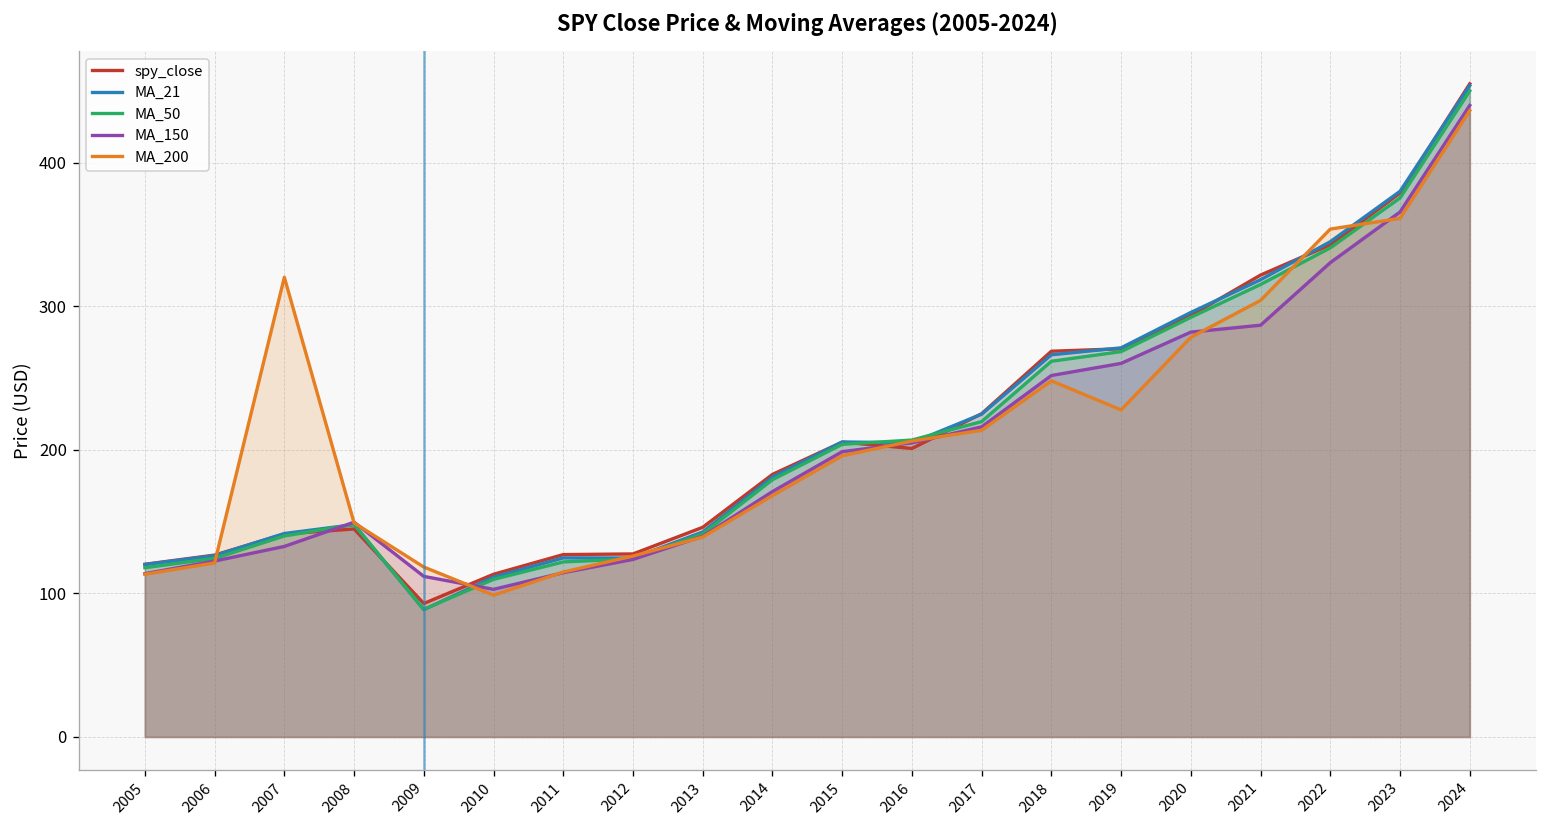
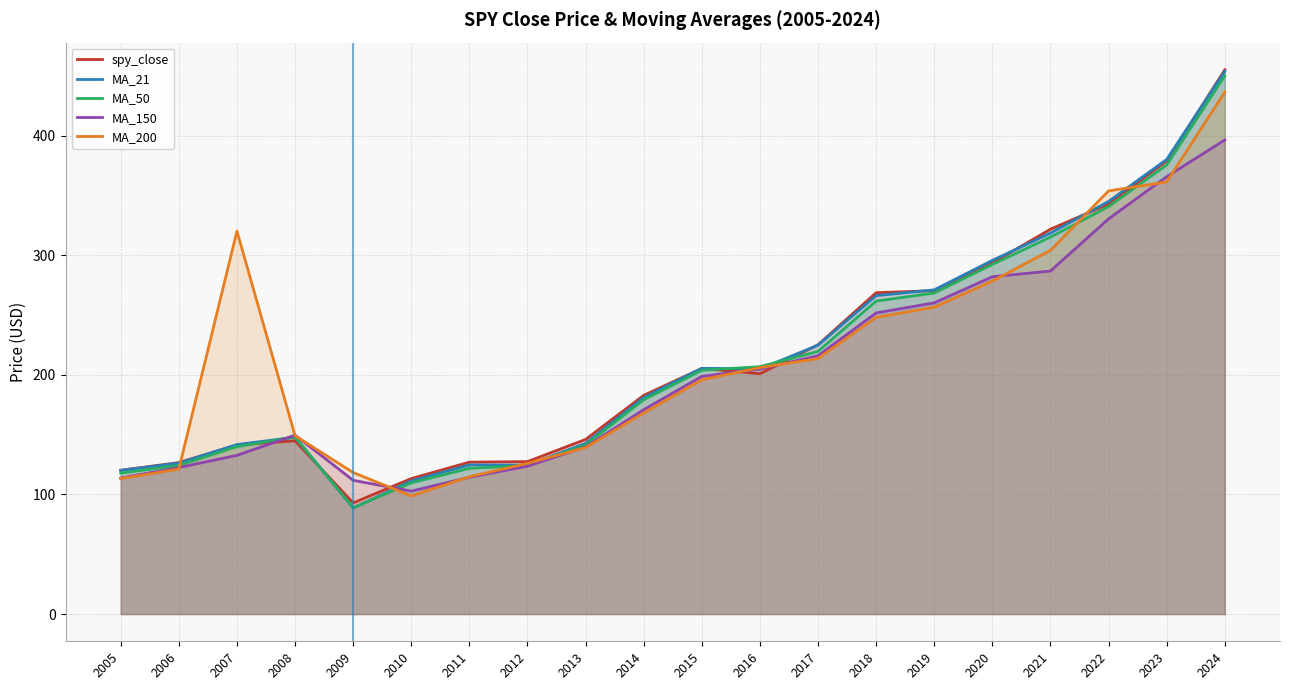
  {
    "spy_close": {
      "2008": 145,
      "2009": 93,
      "2011": 127,
      "2013": 146,
      "2016": 201,
      "2018": 269,
      "2021": 322,
      "2022": 343
    },
    "MA_21": {
      "2011": 125,
      "2018": 266,
      "2021": 319,
      "2022": 345
    },
    "MA_50": {
      "2005": 118,
      "2011": 122,
      "2017": 220,
      "2018": 262,
      "2021": 315,
      "2022": 341,
      "2023": 376,
      "2024": 450
    },
    "MA_150": {
      "2007": 133,
      "2009": 112,
      "2010": 103,
      "2014": 171,
      "2015": 199,
      "2017": 216,
      "2018": 252,
      "2019": 260,
      "2020": 282,
      "2021": 287,
      "2022": 331,
      "2023": 366,
-     "2024": 440
+     "2024": 397
    },
    "MA_200": {
      "2007": 320,
      "2009": 118,
      "2010": 99,
      "2014": 168,
      "2015": 196,
      "2017": 214,
      "2018": 248,
-     "2019": 228,
+     "2019": 257,
      "2020": 279,
      "2021": 304,
      "2022": 354,
      "2023": 361,
      "2024": 437
    }
  }
